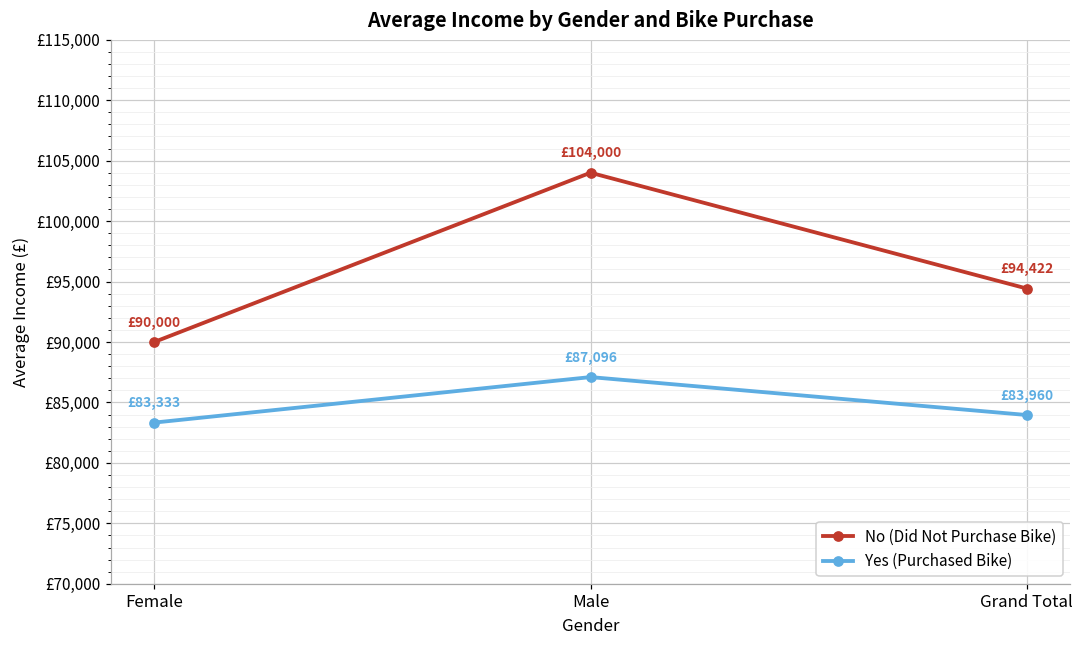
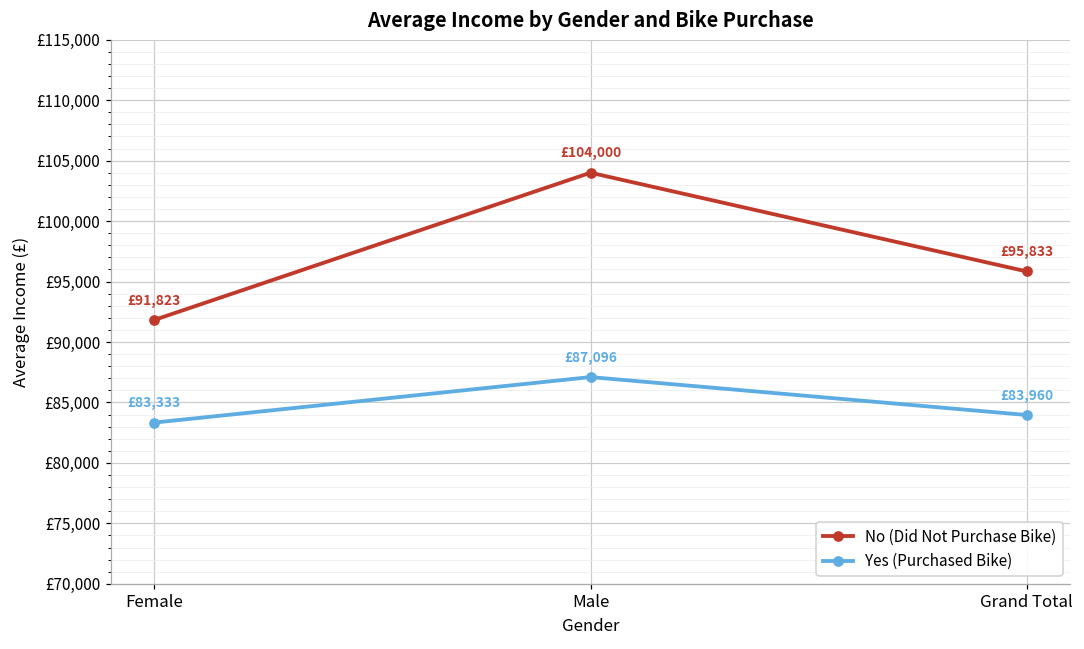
  {
    "No (Did Not Purchase Bike)": {
-     "Female": "£90,000",
+     "Female": "£91,823",
      "Male": "£104,000",
-     "Grand Total": "£94,422"
+     "Grand Total": "£95,833"
    },
    "Yes (Purchased Bike)": {
      "Female": "£83,333",
      "Male": "£87,096",
      "Grand Total": "£83,960"
    }
  }
